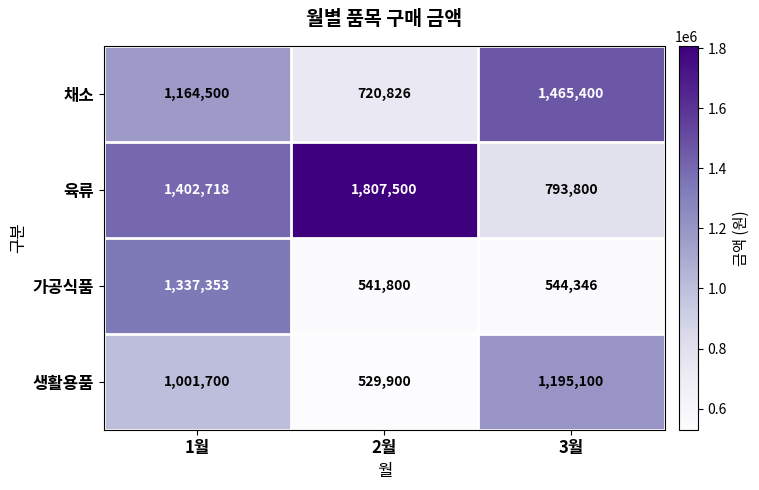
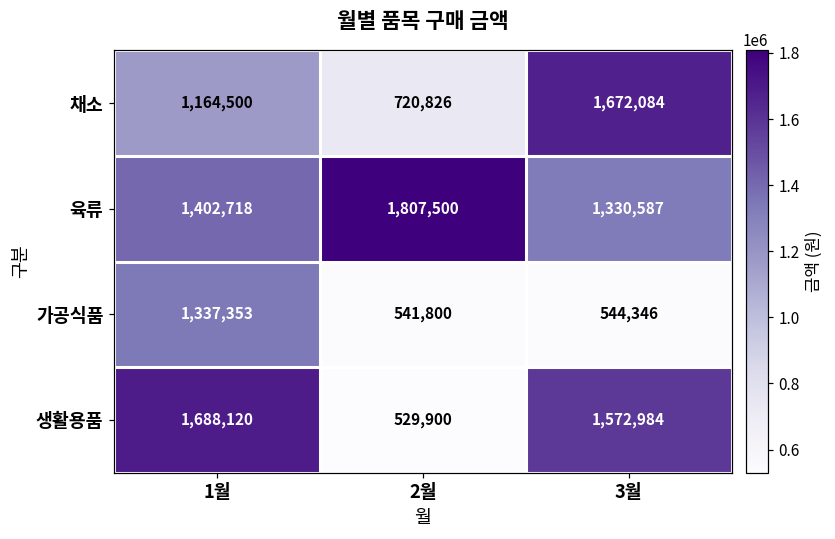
  {
    "채소": {
      "1월": "1,164,500",
      "2월": "720,826",
-     "3월": "1,465,400"
+     "3월": "1,672,084"
    },
    "육류": {
      "1월": "1,402,718",
      "2월": "1,807,500",
-     "3월": "793,800"
+     "3월": "1,330,587"
    },
    "가공식품": {
      "1월": "1,337,353",
      "2월": "541,800",
      "3월": "544,346"
    },
    "생활용품": {
-     "1월": "1,001,700",
+     "1월": "1,688,120",
      "2월": "529,900",
-     "3월": "1,195,100"
+     "3월": "1,572,984"
    }
  }
